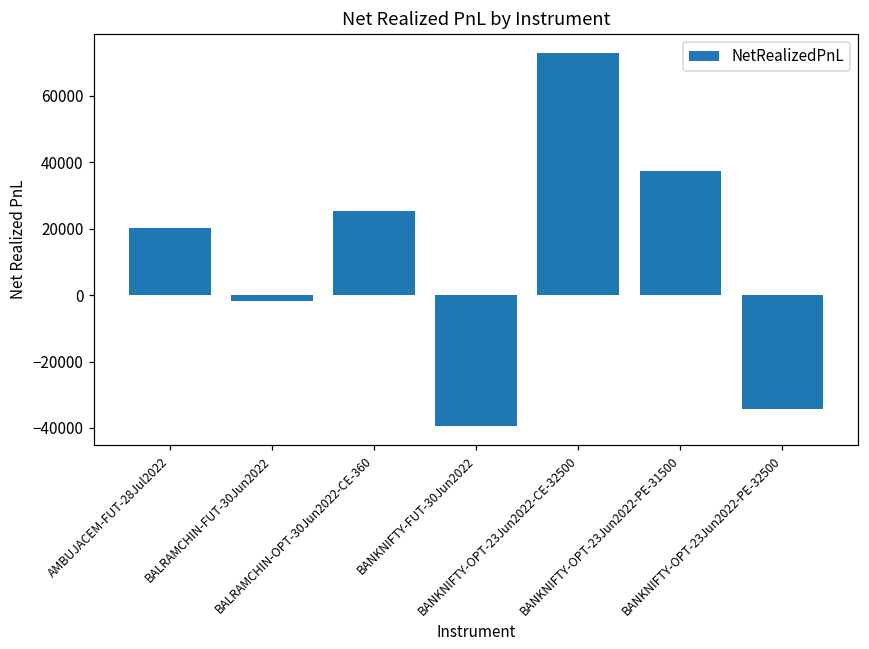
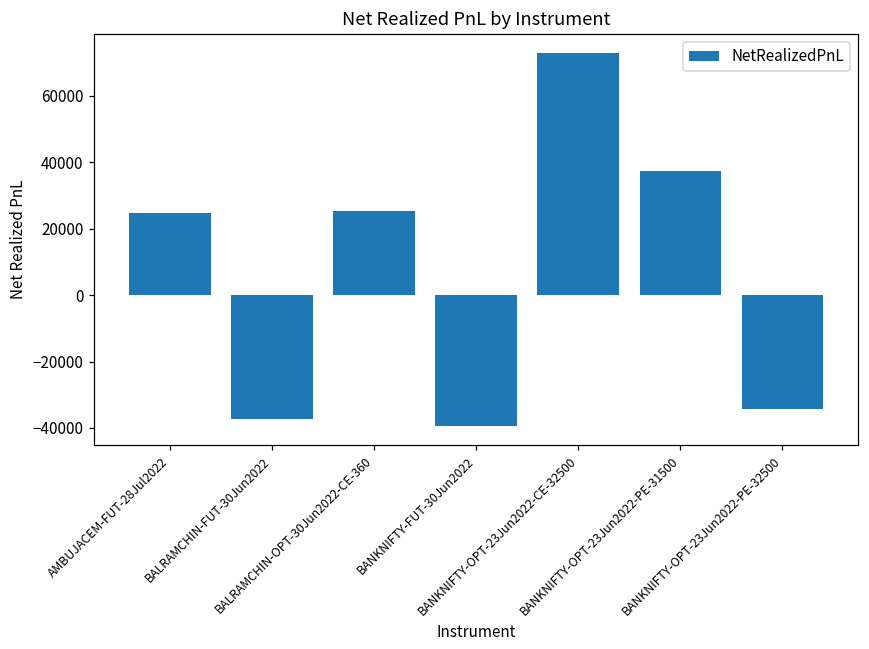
  {
-   "AMBUJACEM-FUT-28Jul2022": 20000,
-   "BALRAMCHIN-FUT-30Jun2022": -2000,
+   "AMBUJACEM-FUT-28Jul2022": 25000,
+   "BALRAMCHIN-FUT-30Jun2022": -37000,
    "BALRAMCHIN-OPT-30Jun2022-CE-360": 25000,
    "BANKNIFTY-FUT-30Jun2022": -39000,
    "BANKNIFTY-OPT-23Jun2022-CE-32500": 73000,
    "BANKNIFTY-OPT-23Jun2022-PE-31500": 37000,
    "BANKNIFTY-OPT-23Jun2022-PE-32500": -34000
  }
